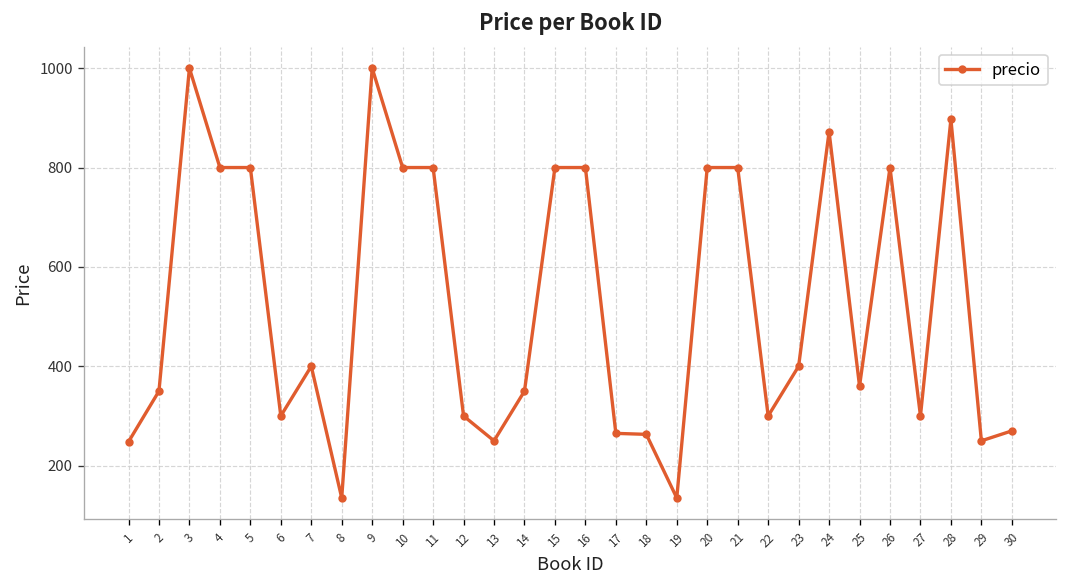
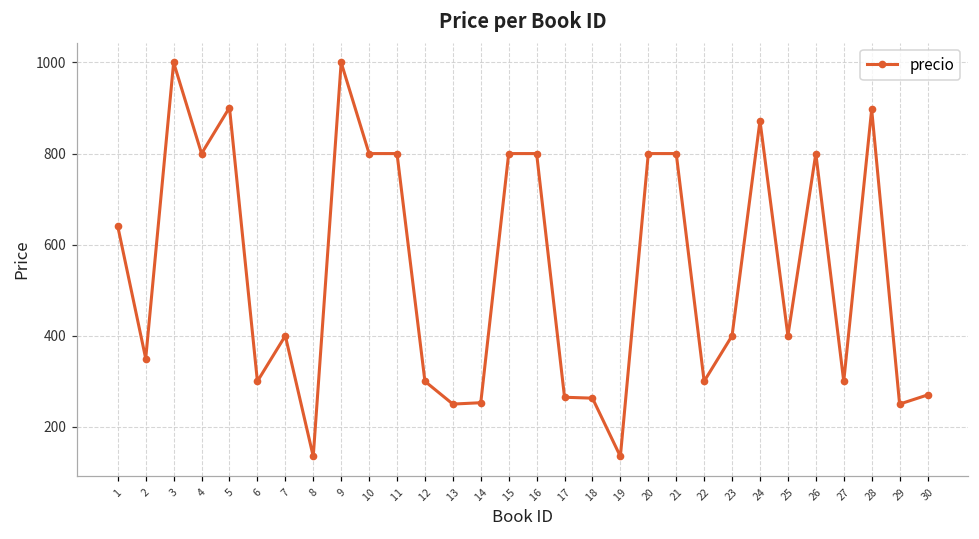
  {
-   "1": 250,
+   "1": 640,
    "2": 350,
    "3": 1000,
    "4": 800,
-   "5": 800,
+   "5": 900,
    "6": 300,
    "7": 400,
    "8": 140,
    "9": 1000,
    "10": 800,
    "11": 800,
    "12": 300,
    "13": 250,
-   "14": 350,
+   "14": 250,
    "15": 800,
    "16": 800,
    "17": 270,
    "18": 260,
    "19": 140,
    "20": 800,
    "21": 800,
    "22": 300,
    "23": 400,
    "24": 870,
-   "25": 360,
+   "25": 400,
    "26": 800,
    "27": 300,
    "28": 900,
    "29": 250,
    "30": 270
  }
